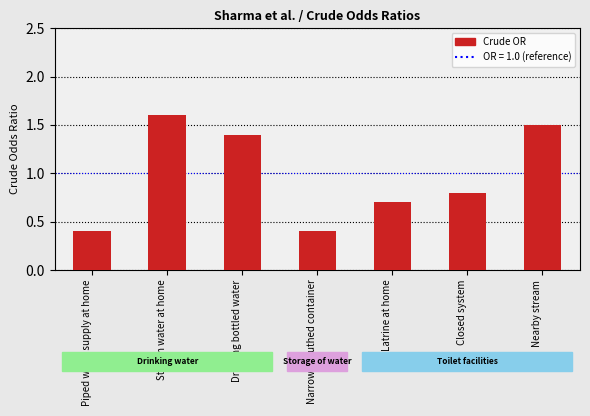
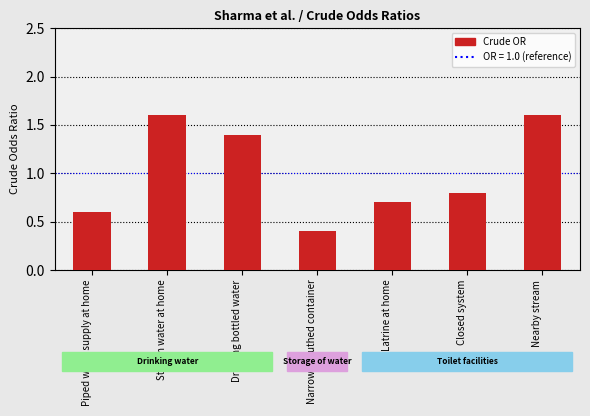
  {
-   "Piped water supply at home": 0.4,
+   "Piped water supply at home": 0.6,
    "Stream water at home": 1.6,
    "Drinking bottled water": 1.4,
    "Narrow-mouthed container": 0.4,
    "Latrine at home": 0.7,
    "Closed system": 0.8,
-   "Nearby stream": 1.5
+   "Nearby stream": 1.6
  }
